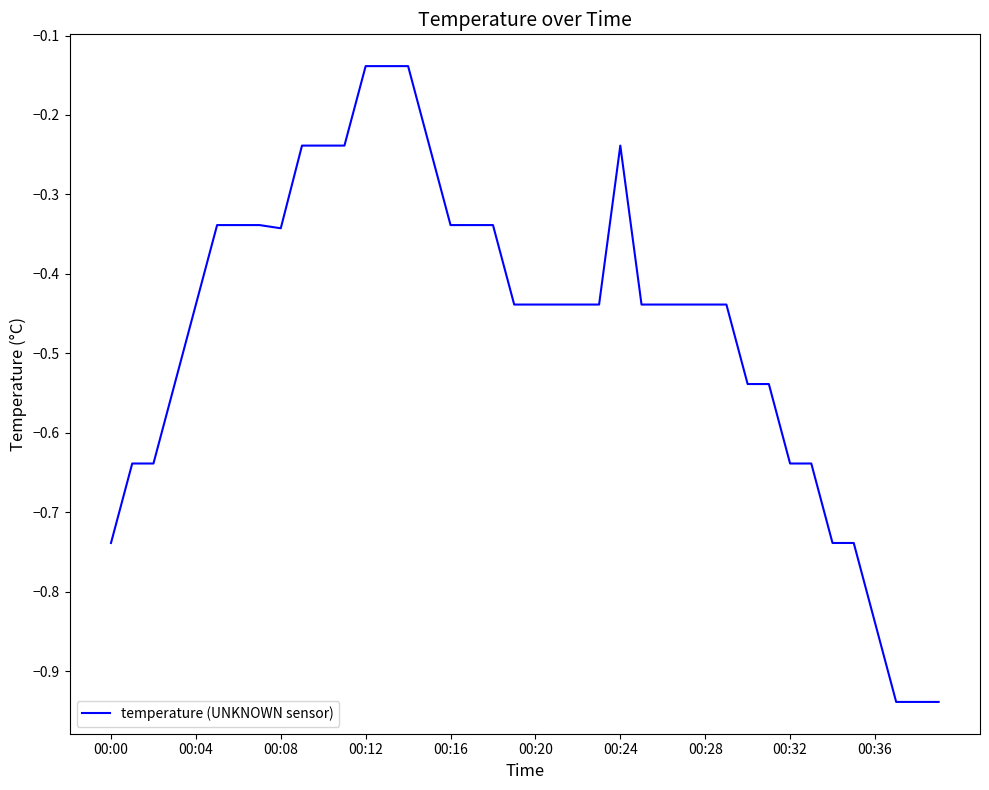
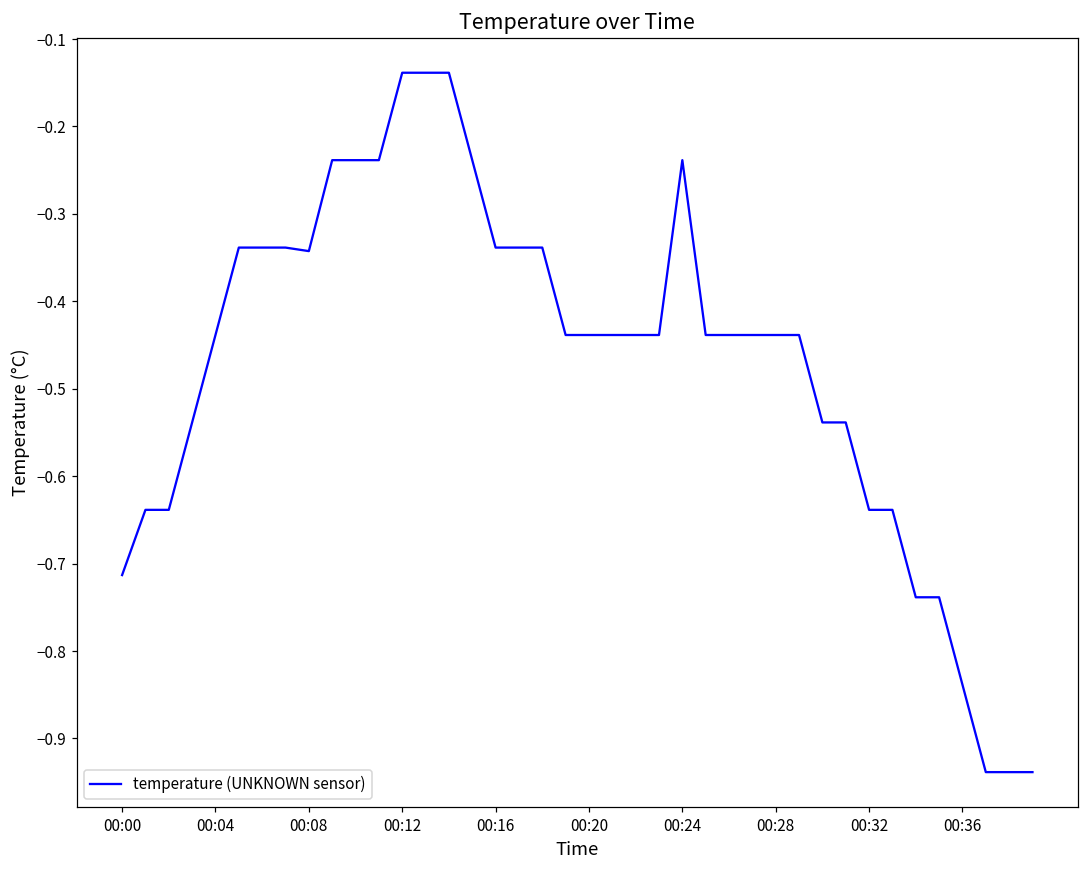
  {
-   "00:00": -0.74,
+   "00:00": -0.71,
    "00:04": -0.44,
    "00:08": -0.34,
    "00:12": -0.14,
    "00:16": -0.34,
    "00:20": -0.44,
    "00:24": -0.24,
    "00:28": -0.44,
    "00:32": -0.64,
    "00:36": -0.84
  }
